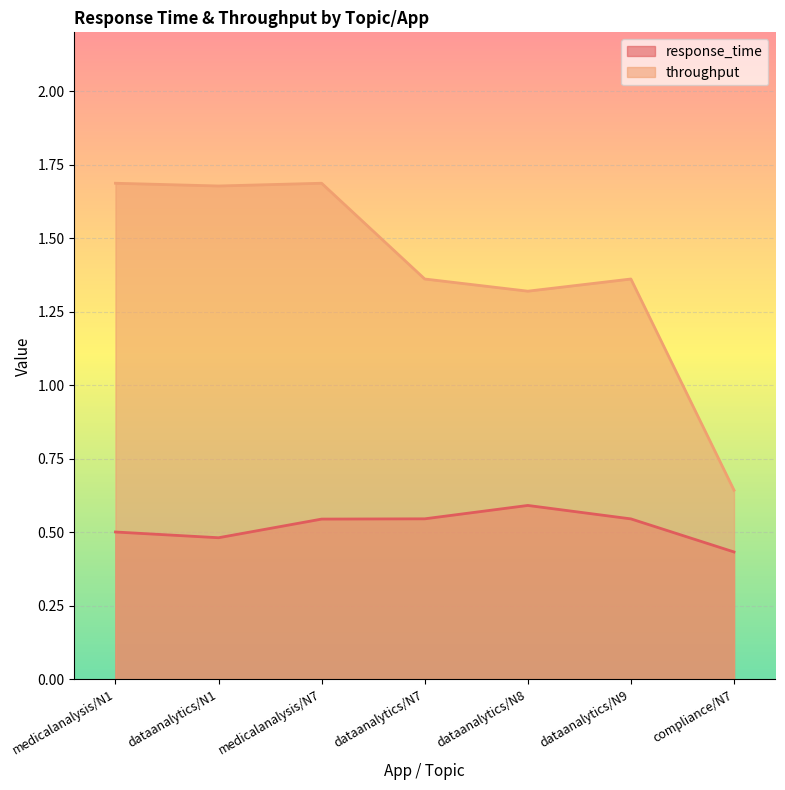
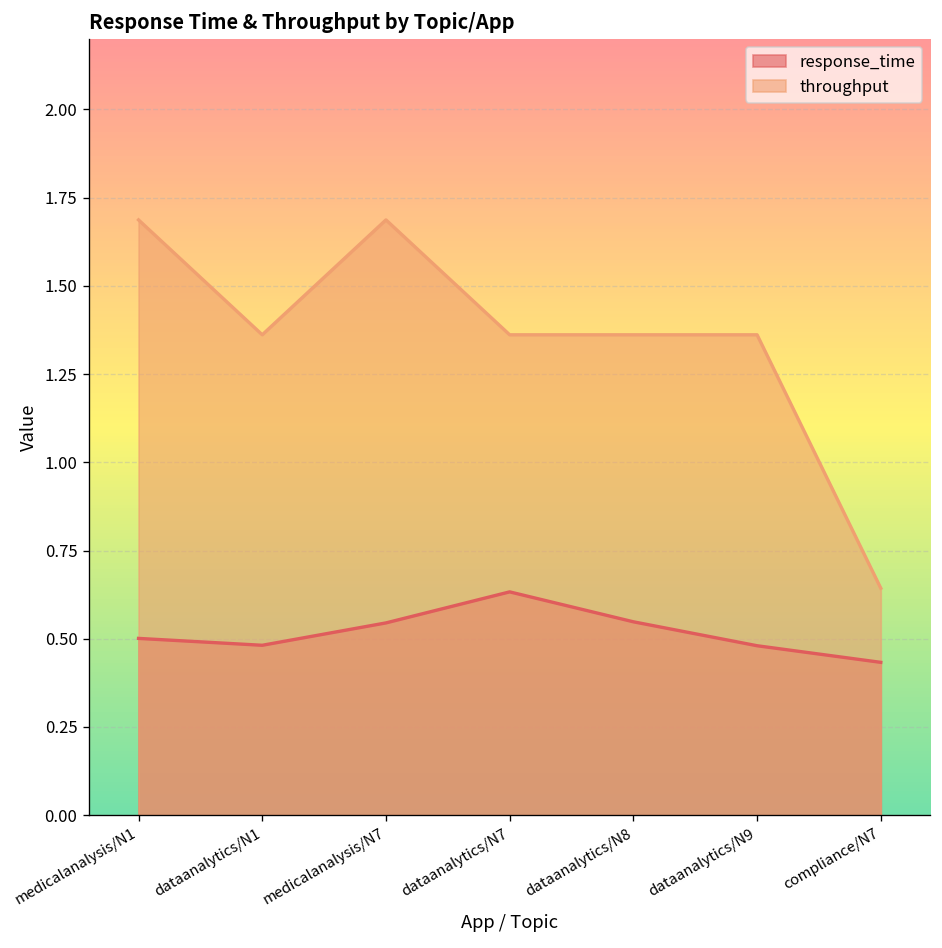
  {
    "response_time": {
      "medicalanalysis/N1": 0.50,
      "dataanalytics/N1": 0.48,
      "medicalanalysis/N7": 0.54,
-     "dataanalytics/N7": 0.55,
-     "dataanalytics/N8": 0.59,
-     "dataanalytics/N9": 0.55,
+     "dataanalytics/N7": 0.63,
+     "dataanalytics/N8": 0.55,
+     "dataanalytics/N9": 0.48,
      "compliance/N7": 0.43
    },
    "throughput": {
      "medicalanalysis/N1": 1.69,
-     "dataanalytics/N1": 1.68,
+     "dataanalytics/N1": 1.36,
      "medicalanalysis/N7": 1.69,
      "dataanalytics/N7": 1.36,
-     "dataanalytics/N8": 1.32,
+     "dataanalytics/N8": 1.36,
      "dataanalytics/N9": 1.36,
      "compliance/N7": 0.64
    }
  }
